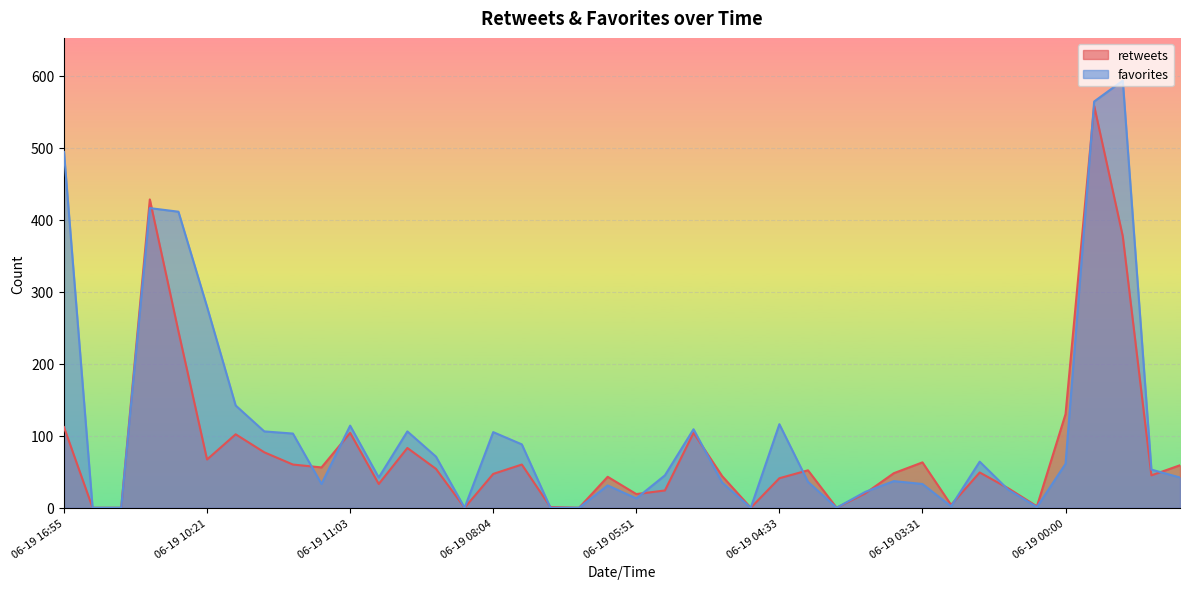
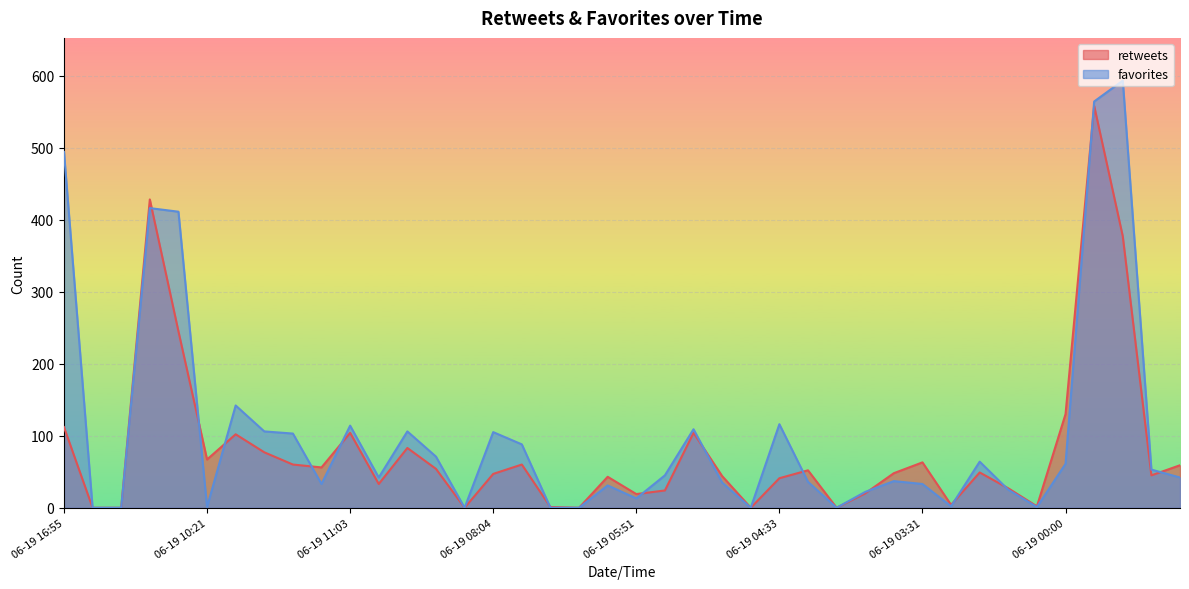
  {
    "retweets": {
      "06-19 16:55": 110,
      "06-19 10:21": 70,
      "06-19 11:03": 100,
      "06-19 08:04": 50,
      "06-19 05:51": 20,
      "06-19 04:33": 40,
      "06-19 03:31": 60,
      "06-19 00:00": 130
    },
    "favorites": {
      "06-19 16:55": 490,
-     "06-19 10:21": 280,
+     "06-19 10:21": 0,
      "06-19 11:03": 110,
      "06-19 08:04": 110,
      "06-19 05:51": 10,
      "06-19 04:33": 120,
      "06-19 03:31": 30,
      "06-19 00:00": 60
    }
  }
